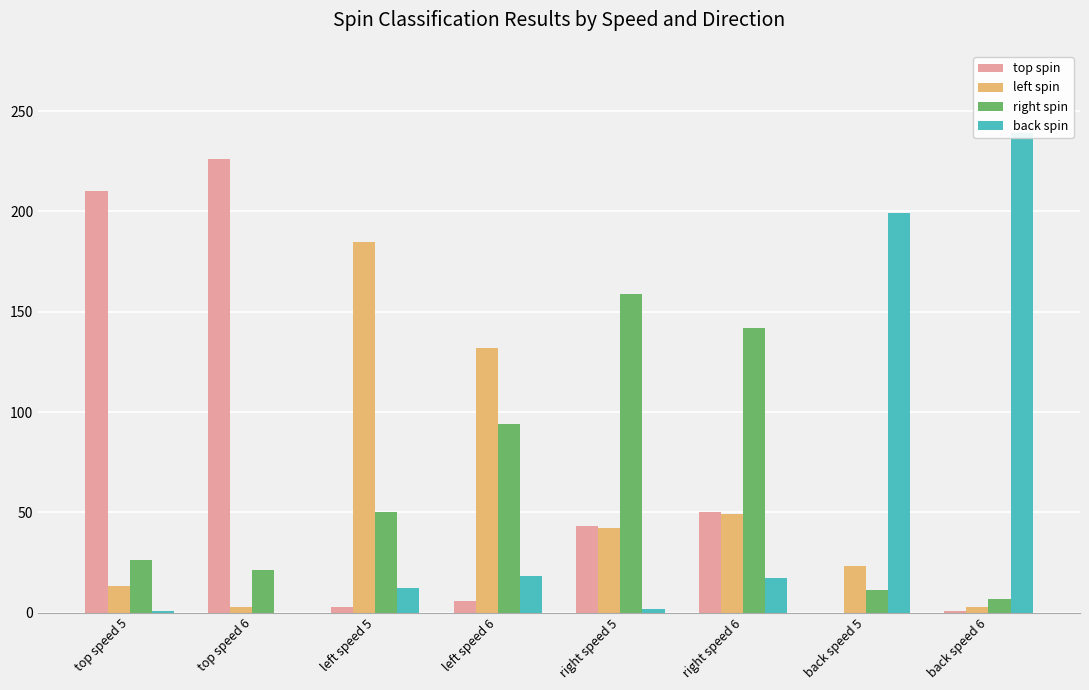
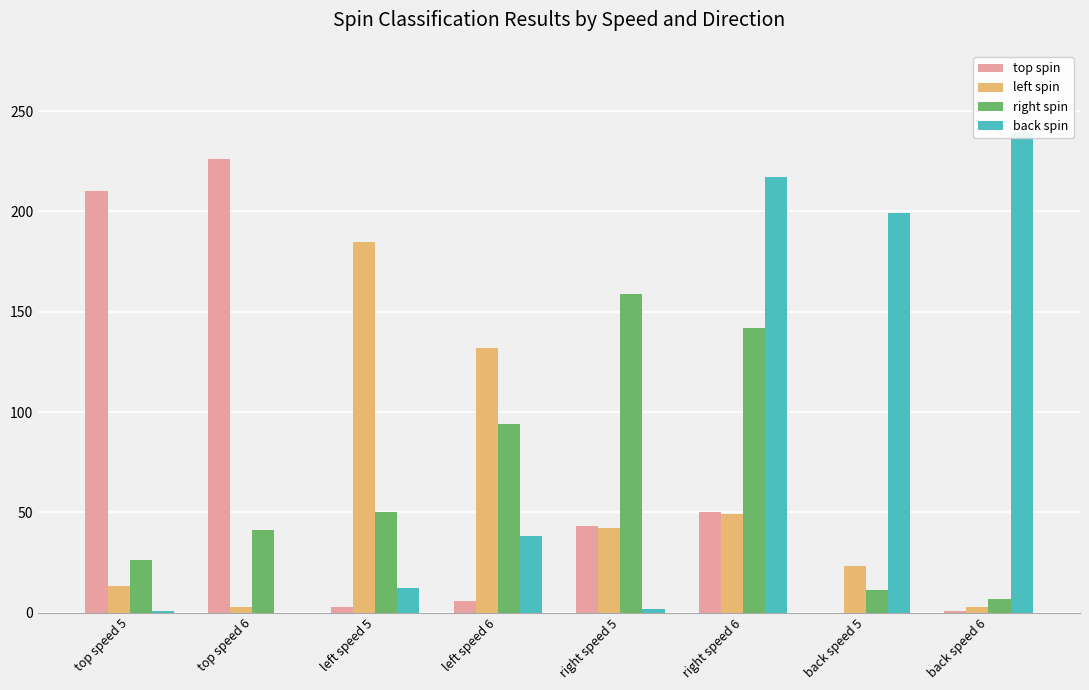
  {
    "right spin": {
      "top speed 5": 26,
-     "top speed 6": 21,
+     "top speed 6": 41,
      "left speed 5": 50,
      "left speed 6": 94,
      "right speed 5": 159,
      "right speed 6": 142,
      "back speed 5": 11,
      "back speed 6": 7
    },
    "back spin": {
      "top speed 6": 0,
      "left speed 5": 12,
-     "left speed 6": 18,
+     "left speed 6": 38,
      "right speed 5": 2,
-     "right speed 6": 17,
+     "right speed 6": 217,
      "back speed 5": 199
    }
  }
